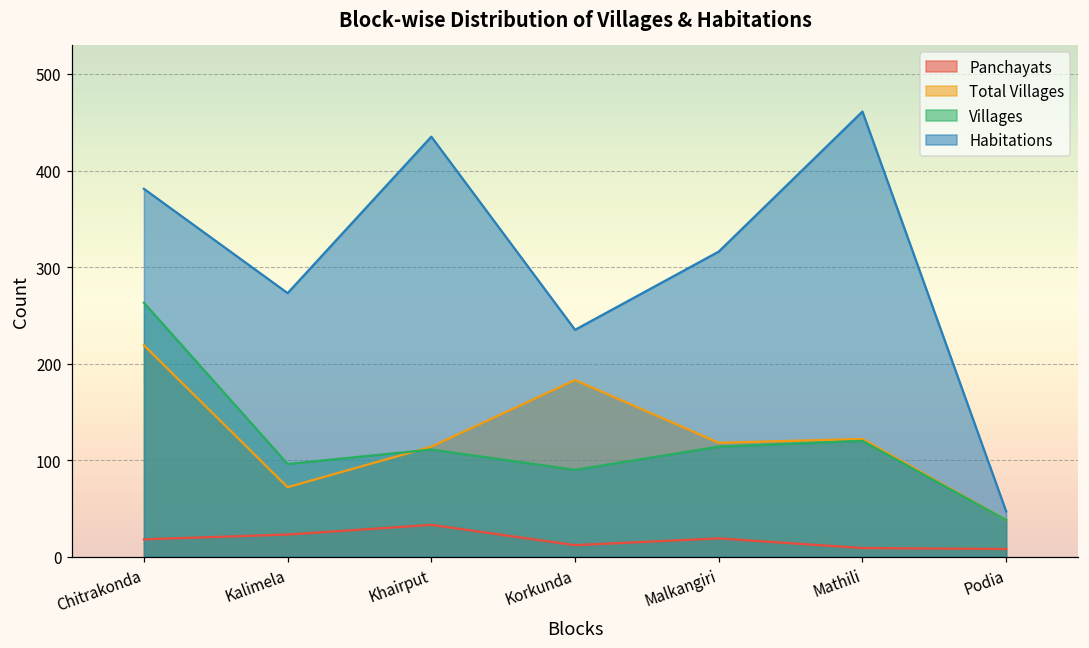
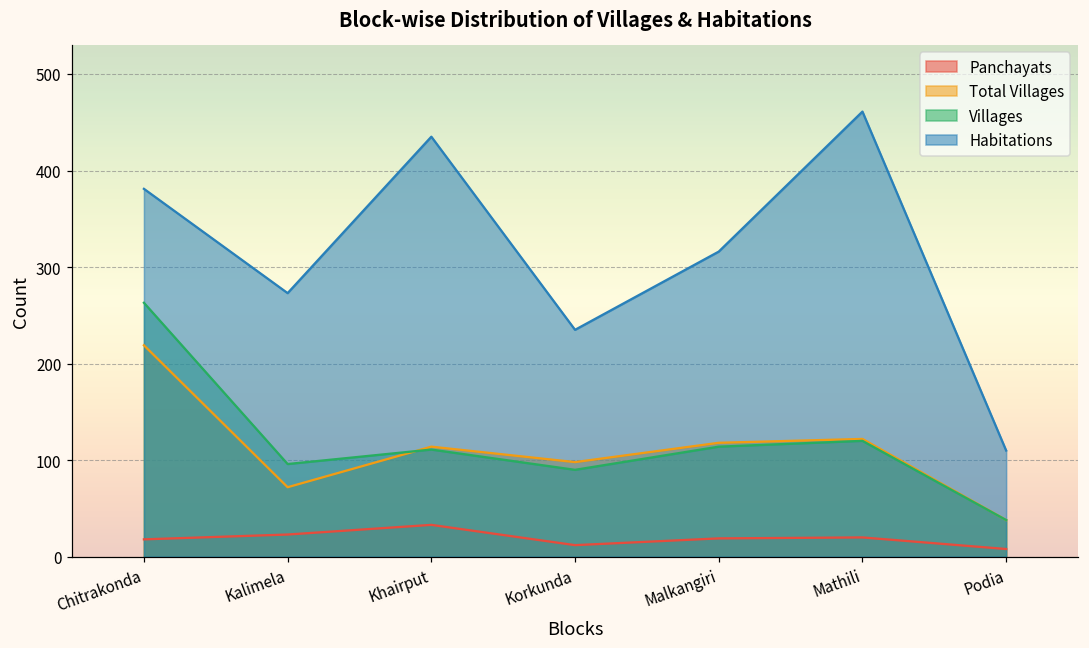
  {
    "Panchayats": {
      "Chitrakonda": 20,
      "Kalimela": 20,
      "Khairput": 30,
      "Korkunda": 10,
      "Malkangiri": 20,
-     "Mathili": 10,
+     "Mathili": 20,
      "Podia": 10
    },
    "Total Villages": {
      "Chitrakonda": 220,
      "Kalimela": 70,
      "Khairput": 110,
-     "Korkunda": 180,
+     "Korkunda": 100,
      "Malkangiri": 120
    },
    "Villages": {
      "Chitrakonda": 260,
      "Kalimela": 100,
      "Khairput": 110,
      "Korkunda": 90,
      "Malkangiri": 110
    },
    "Habitations": {
      "Chitrakonda": 380,
      "Kalimela": 270,
      "Khairput": 440,
      "Korkunda": 240,
      "Malkangiri": 320,
      "Mathili": 460,
-     "Podia": 50
+     "Podia": 110
    }
  }
